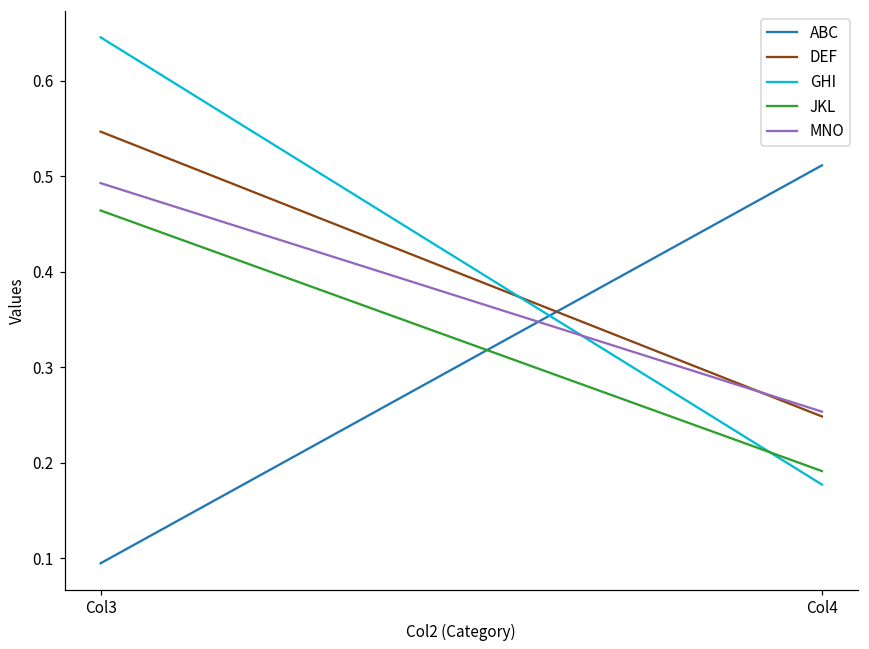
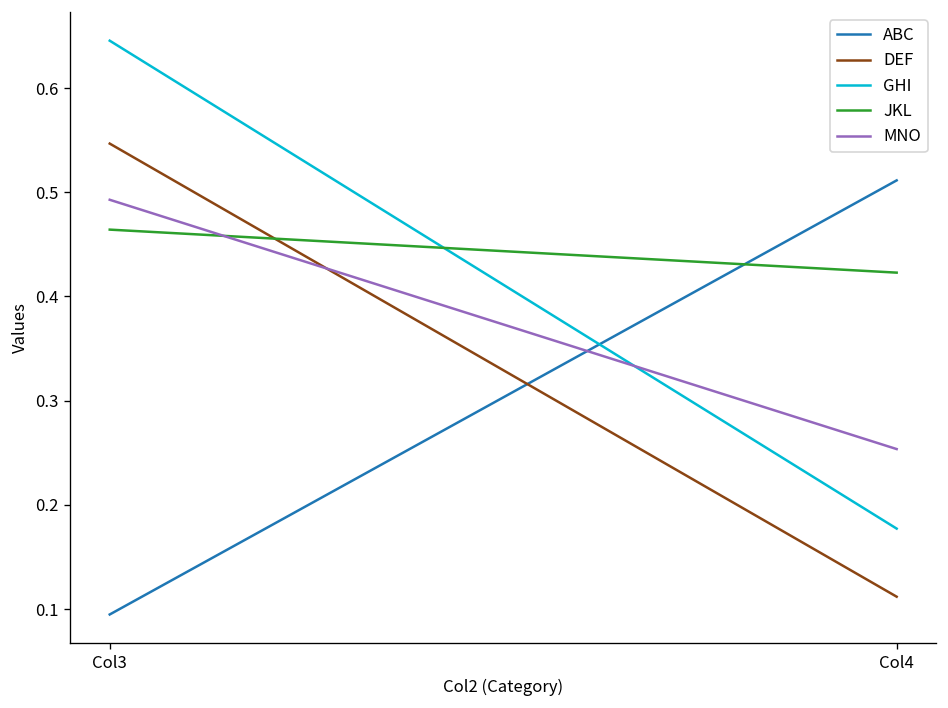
  {
    "ABC": {
      "Col3": 0.09,
      "Col4": 0.51
    },
    "DEF": {
      "Col3": 0.55,
-     "Col4": 0.25
+     "Col4": 0.11
    },
    "GHI": {
      "Col3": 0.65,
      "Col4": 0.18
    },
    "JKL": {
      "Col3": 0.46,
-     "Col4": 0.19
+     "Col4": 0.42
    },
    "MNO": {
      "Col3": 0.49,
      "Col4": 0.25
    }
  }
